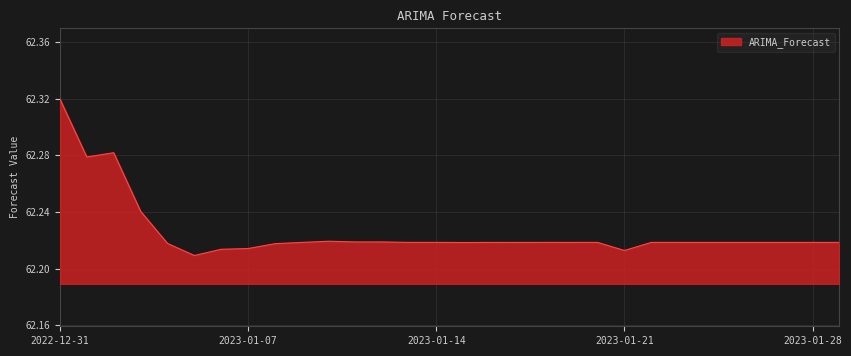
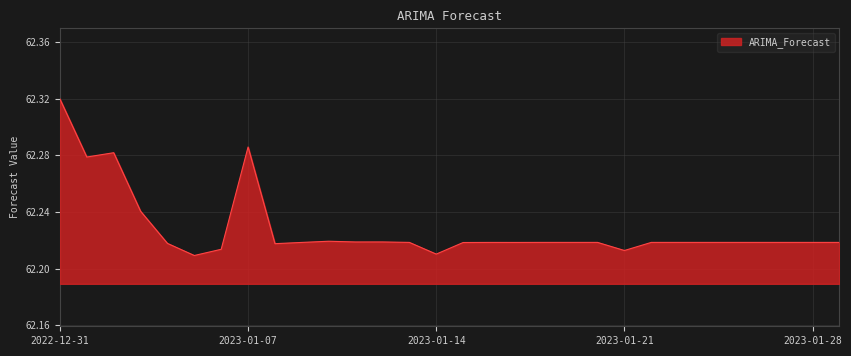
  {
    "2022-12-31": 62.320,
-   "2023-01-07": 62.214,
-   "2023-01-14": 62.218,
+   "2023-01-07": 62.286,
+   "2023-01-14": 62.210,
    "2023-01-21": 62.213,
    "2023-01-28": 62.218
  }
